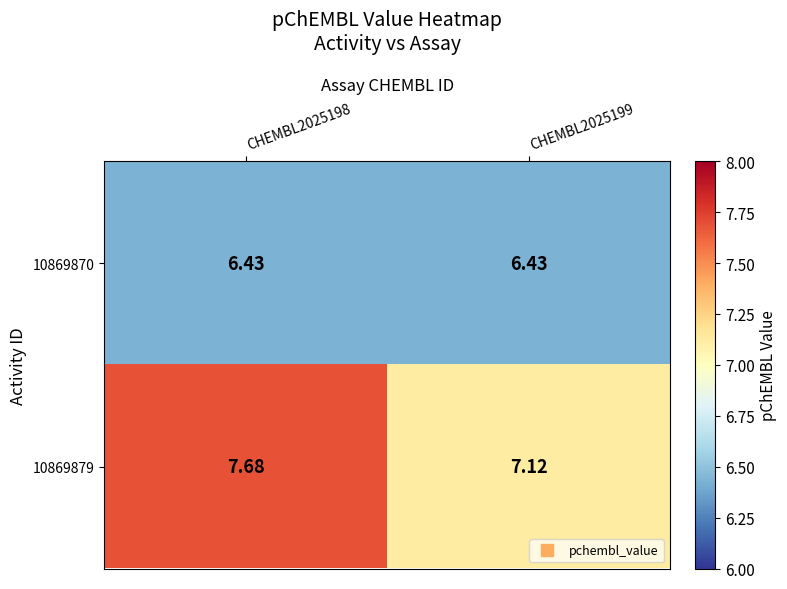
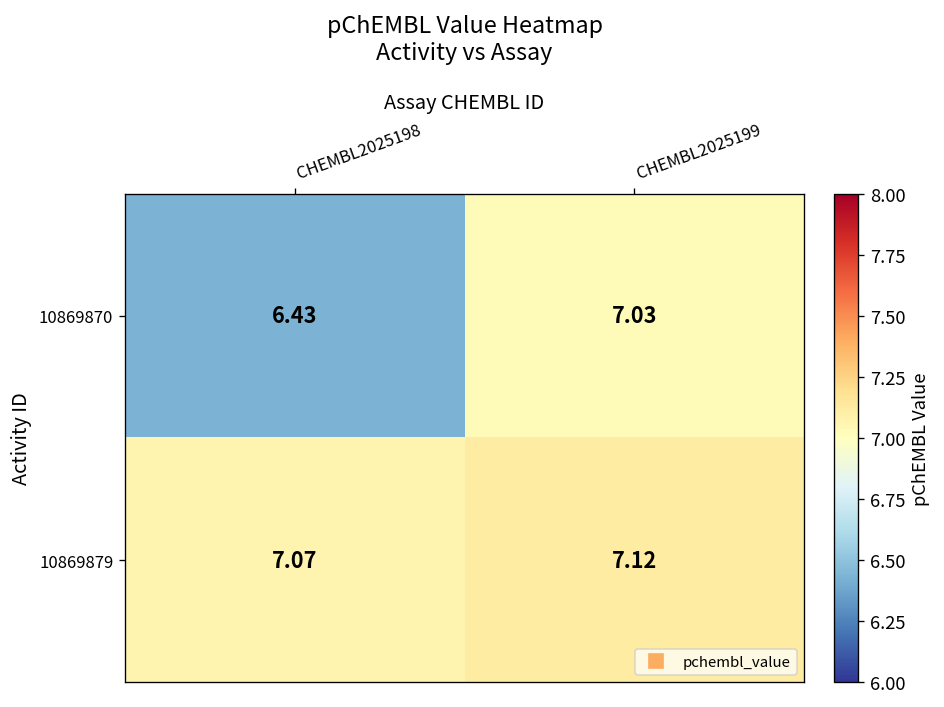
  {
    "10869870": {
      "CHEMBL2025198": 6.43,
-     "CHEMBL2025199": 6.43
+     "CHEMBL2025199": 7.03
    },
    "10869879": {
-     "CHEMBL2025198": 7.68,
+     "CHEMBL2025198": 7.07,
      "CHEMBL2025199": 7.12
    }
  }
